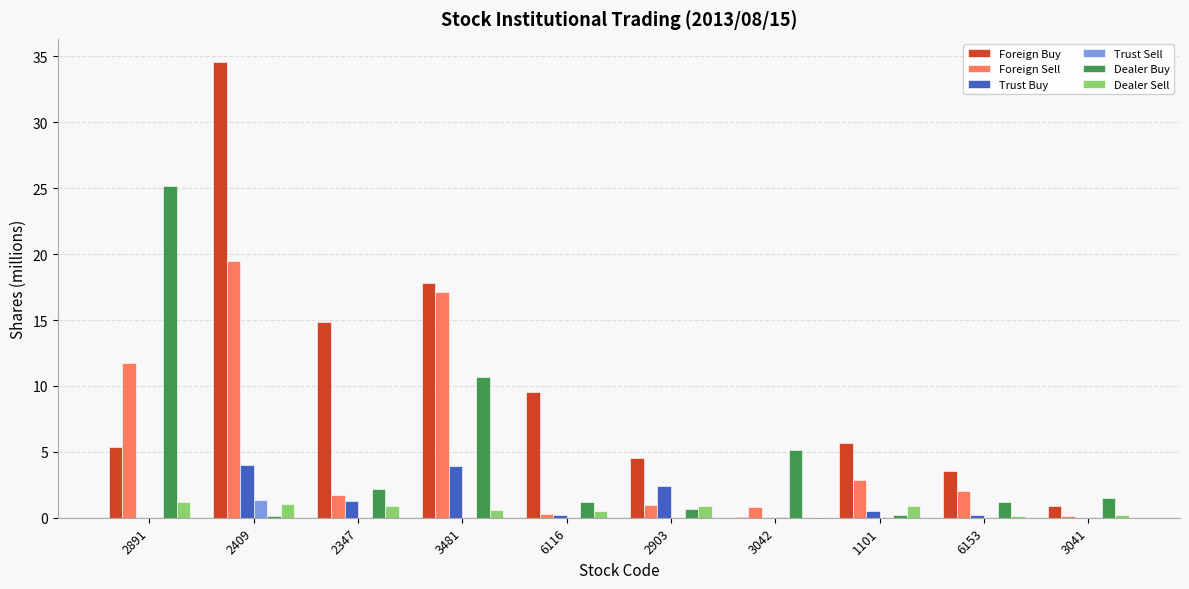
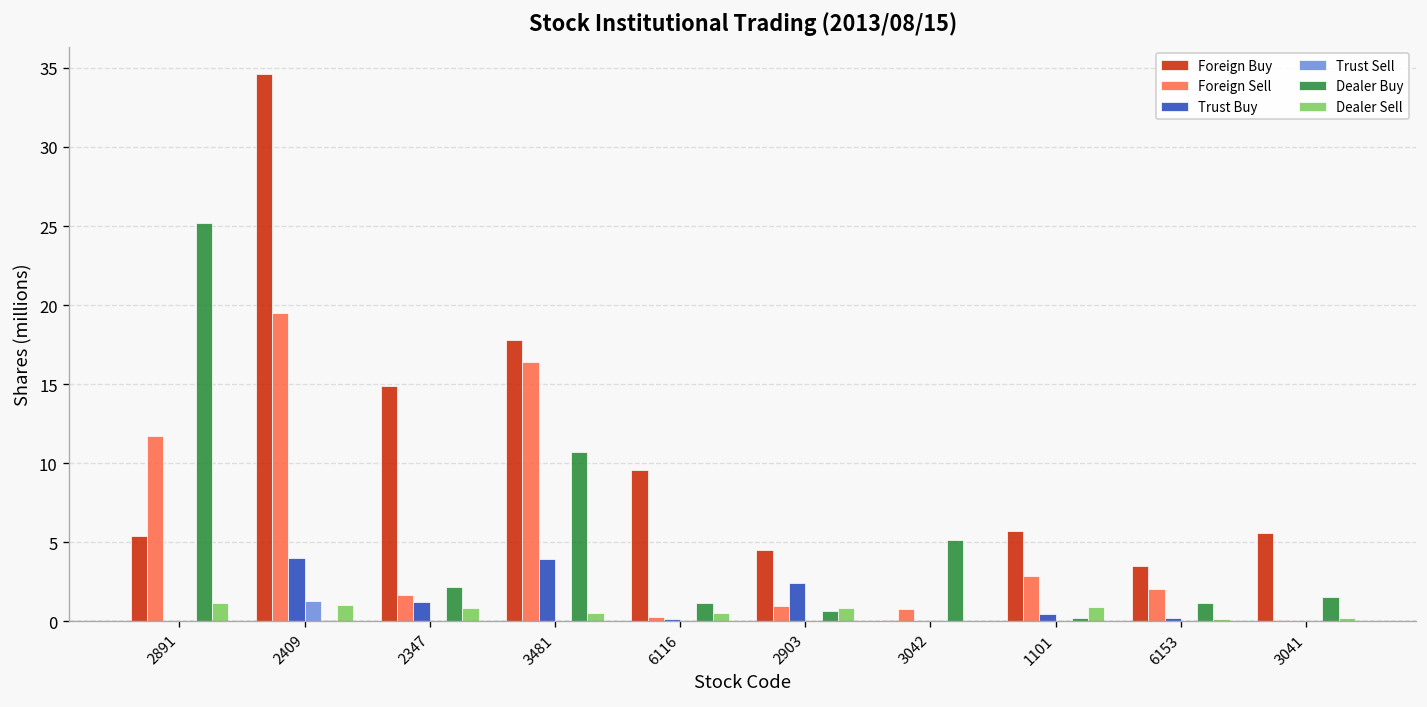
  {
    "Foreign Buy": {
      "2891": 5.4,
      "2409": 34.6,
      "2347": 14.9,
      "3481": 17.8,
      "6116": 9.6,
      "2903": 4.5,
      "1101": 5.7,
      "6153": 3.5,
-     "3041": 0.9
+     "3041": 5.6
    },
    "Foreign Sell": {
      "2891": 11.8,
      "2409": 19.5,
      "2347": 1.7,
-     "3481": 17.1,
+     "3481": 16.4,
      "6116": 0.3,
      "2903": 1.0,
      "3042": 0.8,
      "1101": 2.9,
      "6153": 2.0
    },
    "Trust Buy": {
      "2891": 0.0,
      "2409": 4.0,
      "2347": 1.2,
      "3481": 4.0,
      "2903": 2.4,
      "1101": 0.5,
      "6153": 0.2,
      "3041": 0.0
    },
    "Trust Sell": {
      "2409": 1.3,
      "6116": 0.0
    },
    "Dealer Buy": {
      "2891": 25.2,
      "2347": 2.2,
      "3481": 10.7,
      "6116": 1.2,
      "2903": 0.7,
      "3042": 5.2,
      "1101": 0.2,
      "6153": 1.2,
      "3041": 1.5
    },
    "Dealer Sell": {
      "2891": 1.2,
      "2409": 1.0,
      "2347": 0.9,
      "3481": 0.6,
      "6116": 0.5,
      "2903": 0.9,
      "1101": 0.9,
      "3041": 0.2
    }
  }
